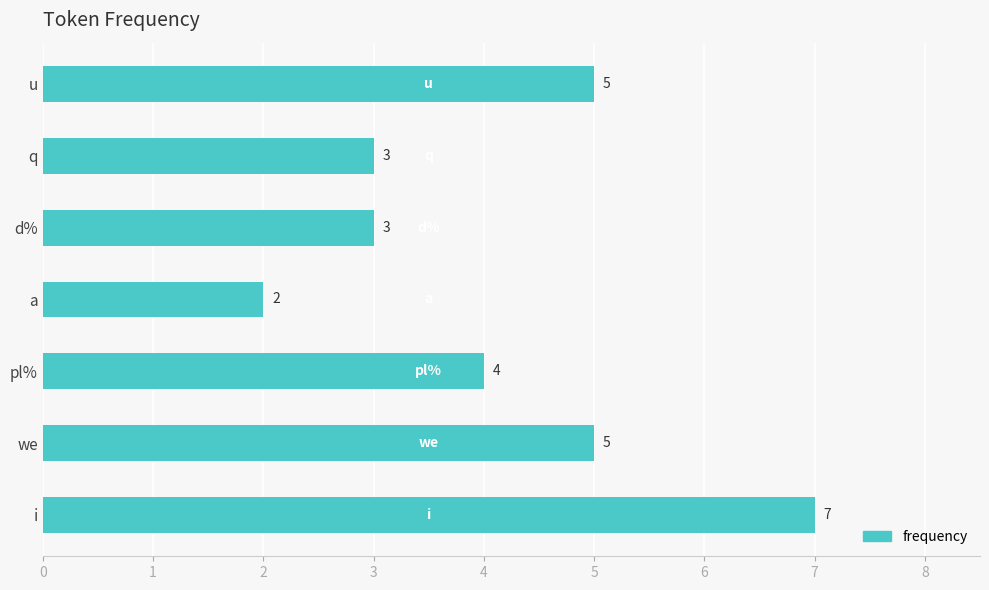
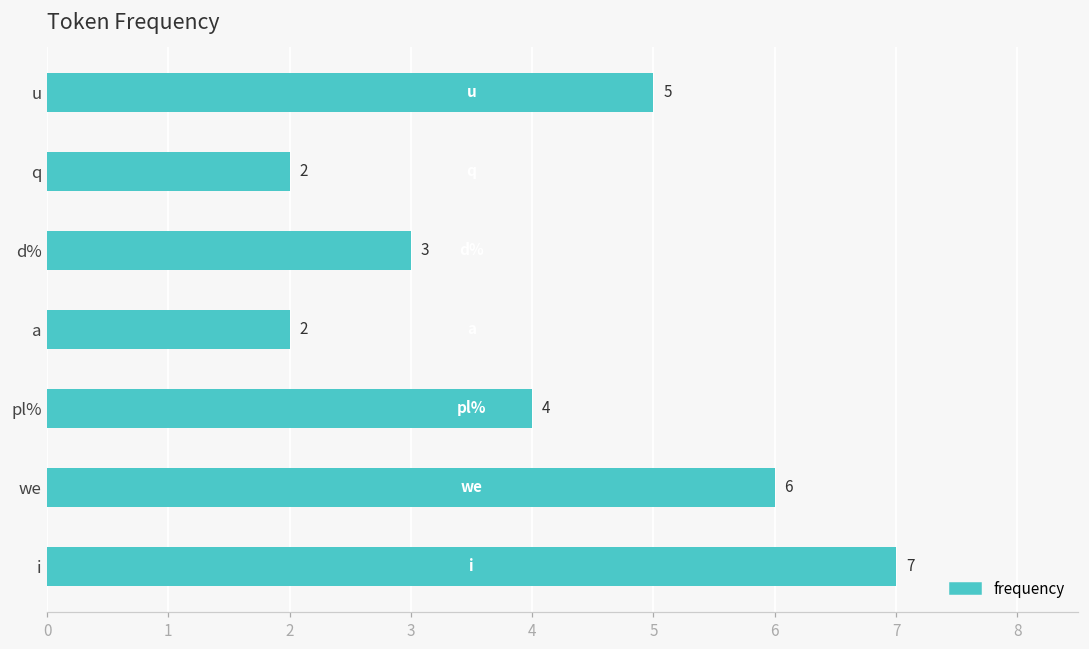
  {
    "u": 5,
-   "q": 3,
+   "q": 2,
    "d%": 3,
    "a": 2,
    "pl%": 4,
-   "we": 5,
+   "we": 6,
    "i": 7
  }
